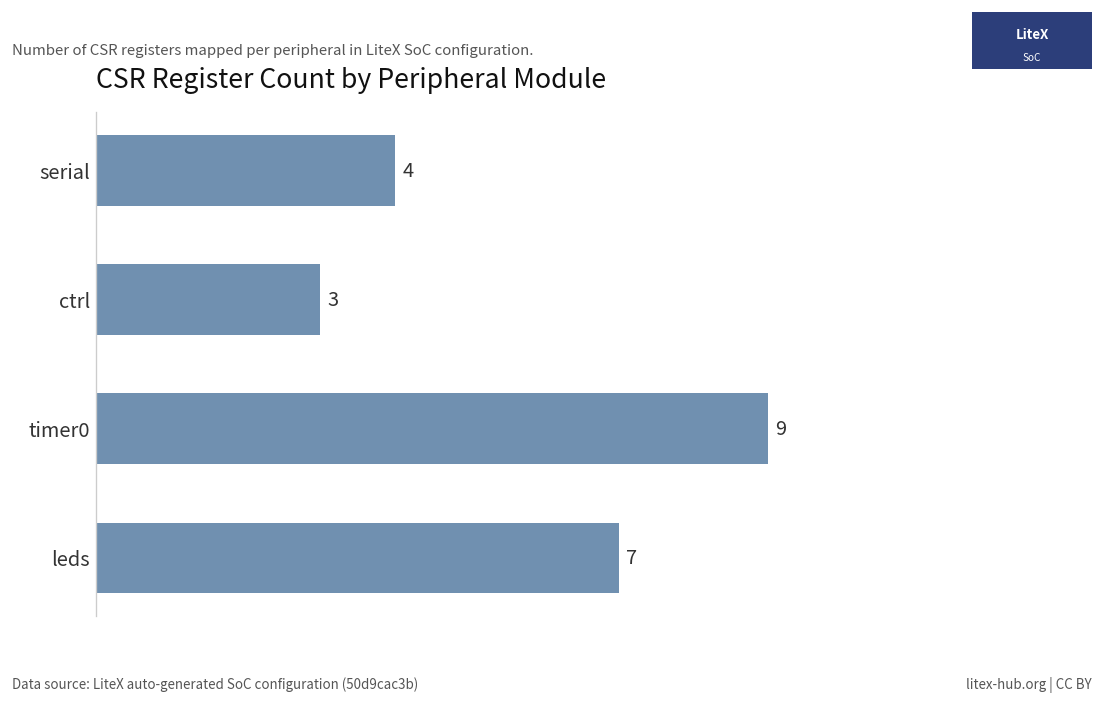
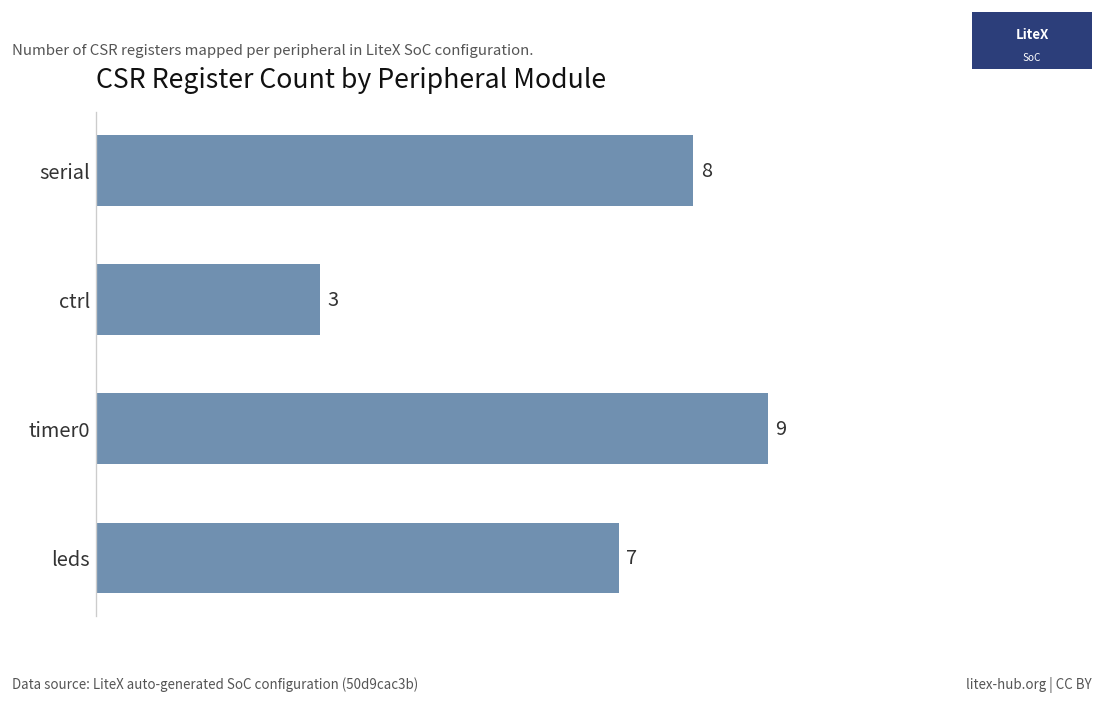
  {
-   "serial": 4,
+   "serial": 8,
    "ctrl": 3,
    "timer0": 9,
    "leds": 7
  }
